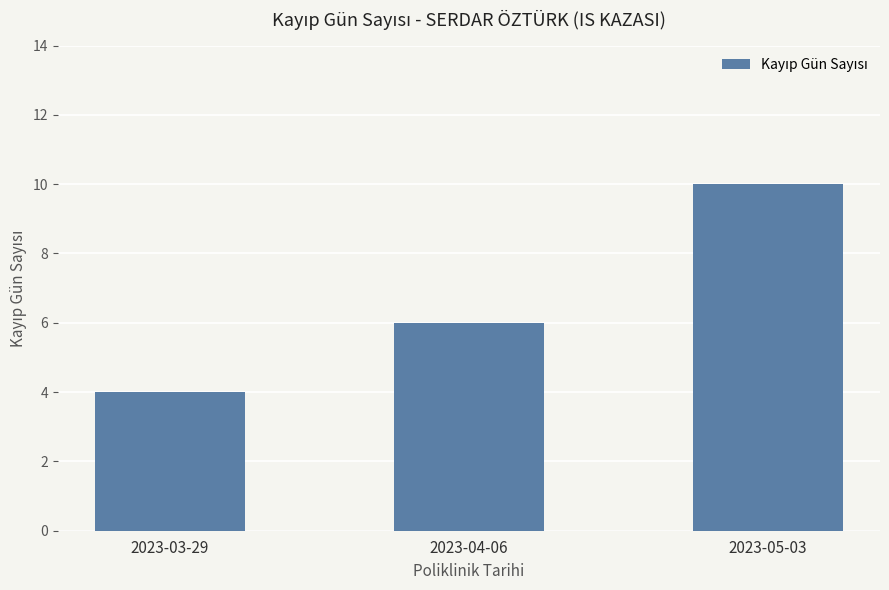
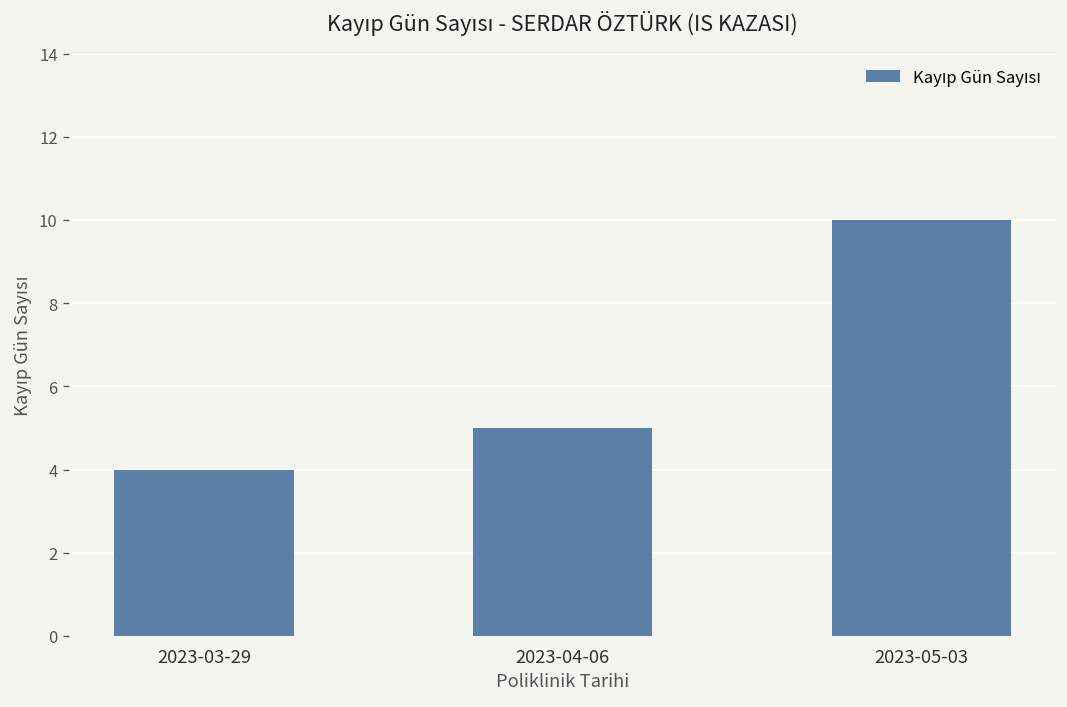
  {
    "2023-03-29": 4,
-   "2023-04-06": 6,
+   "2023-04-06": 5,
    "2023-05-03": 10
  }
